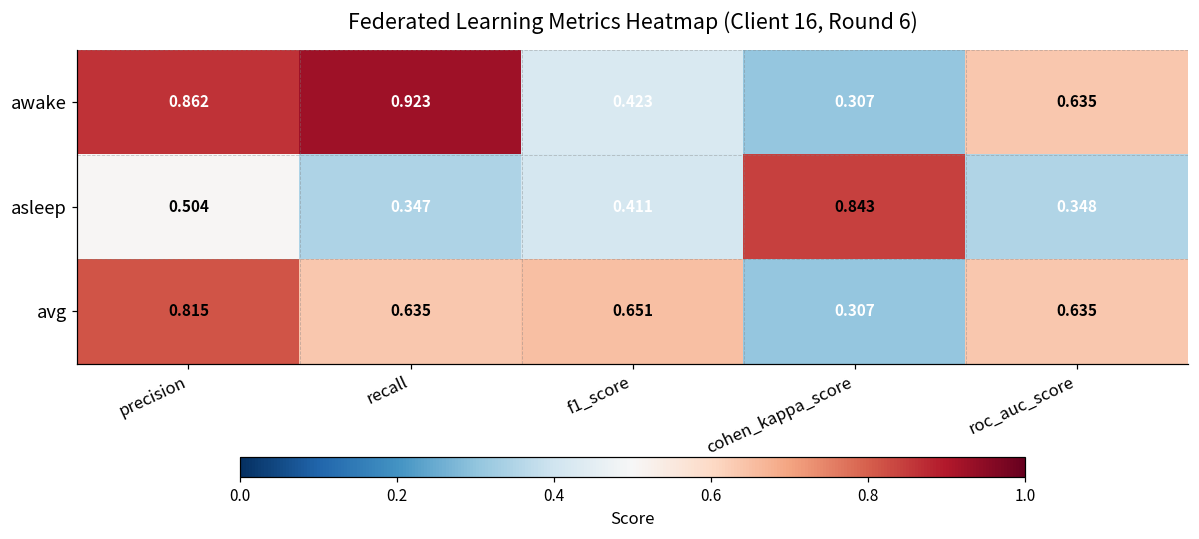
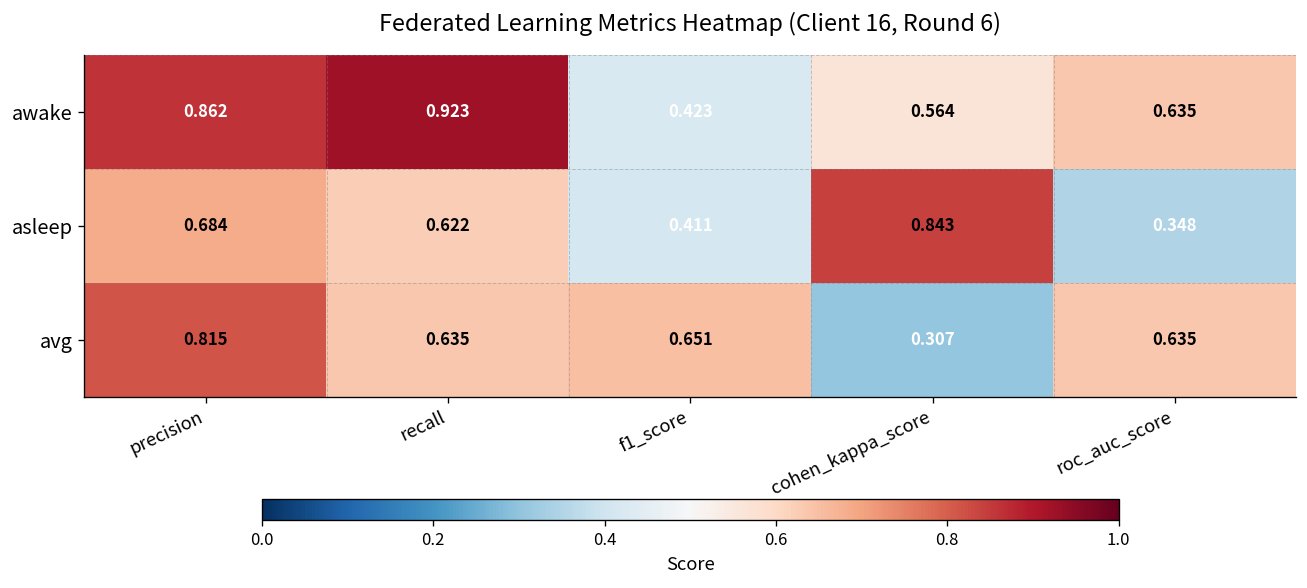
  {
    "awake": {
      "precision": 0.862,
      "recall": 0.923,
-     "cohen_kappa_score": 0.307,
+     "cohen_kappa_score": 0.564,
      "roc_auc_score": 0.635
    },
    "asleep": {
-     "precision": 0.504,
-     "recall": 0.347,
+     "precision": 0.684,
+     "recall": 0.622,
      "cohen_kappa_score": 0.843,
      "roc_auc_score": 0.348
    },
    "avg": {
      "precision": 0.815,
      "recall": 0.635,
      "f1_score": 0.651,
      "cohen_kappa_score": 0.307,
      "roc_auc_score": 0.635
    }
  }
